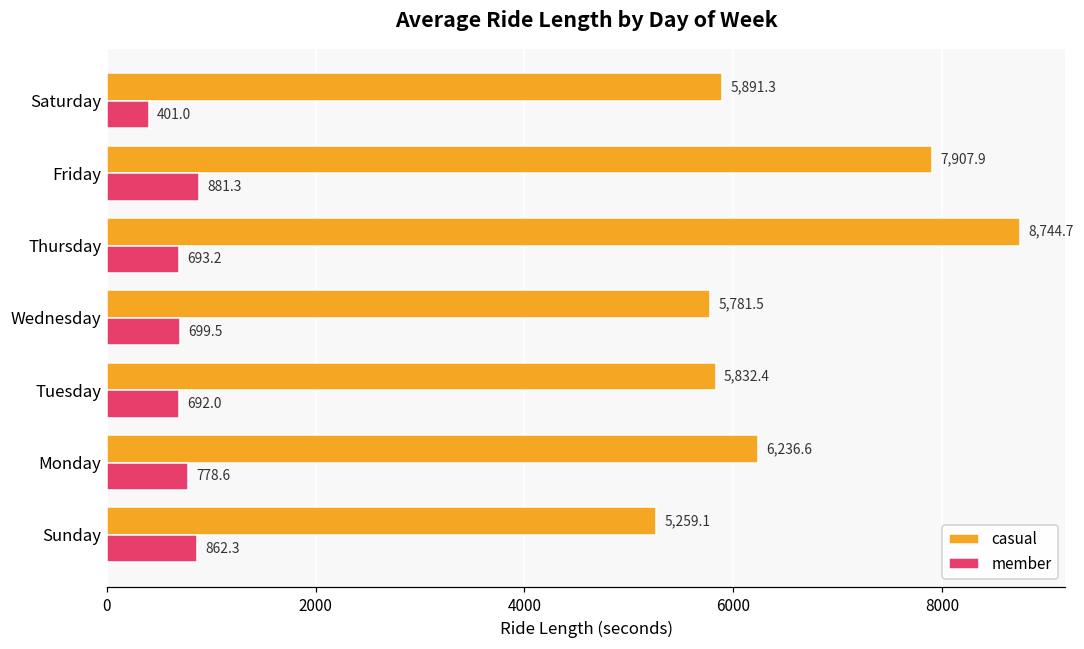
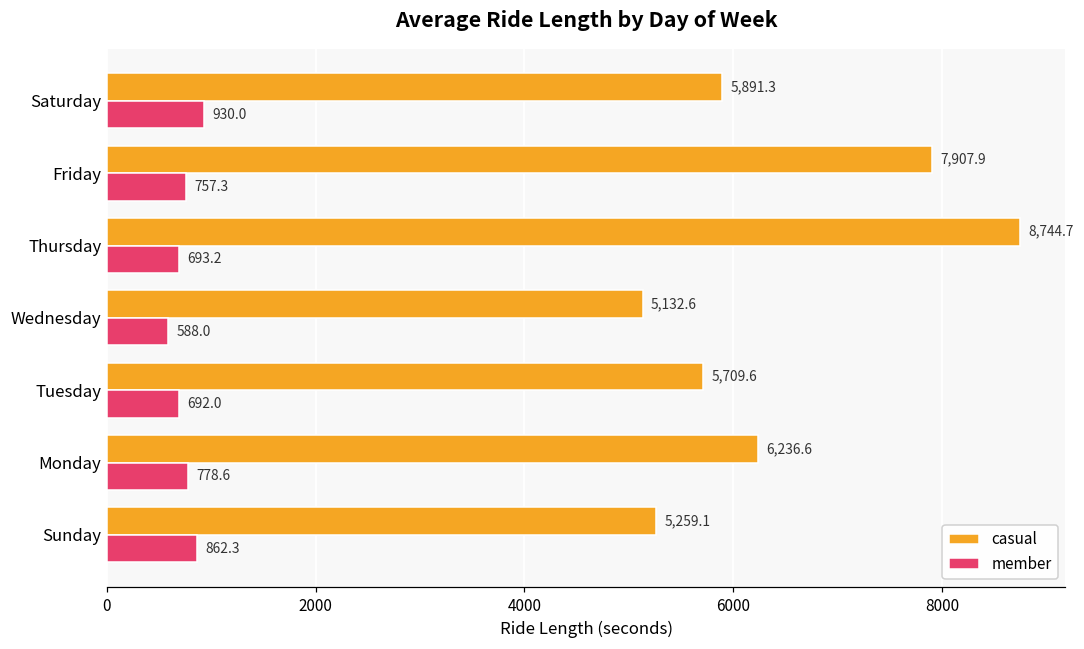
  {
    "casual": {
      "Saturday": "5,891.3",
      "Friday": "7,907.9",
      "Thursday": "8,744.7",
-     "Wednesday": "5,781.5",
-     "Tuesday": "5,832.4",
+     "Wednesday": "5,132.6",
+     "Tuesday": "5,709.6",
      "Monday": "6,236.6",
      "Sunday": "5,259.1"
    },
    "member": {
-     "Saturday": "401.0",
-     "Friday": "881.3",
+     "Saturday": "930.0",
+     "Friday": "757.3",
      "Thursday": "693.2",
-     "Wednesday": "699.5",
+     "Wednesday": "588.0",
      "Tuesday": "692.0",
      "Monday": "778.6",
      "Sunday": "862.3"
    }
  }
